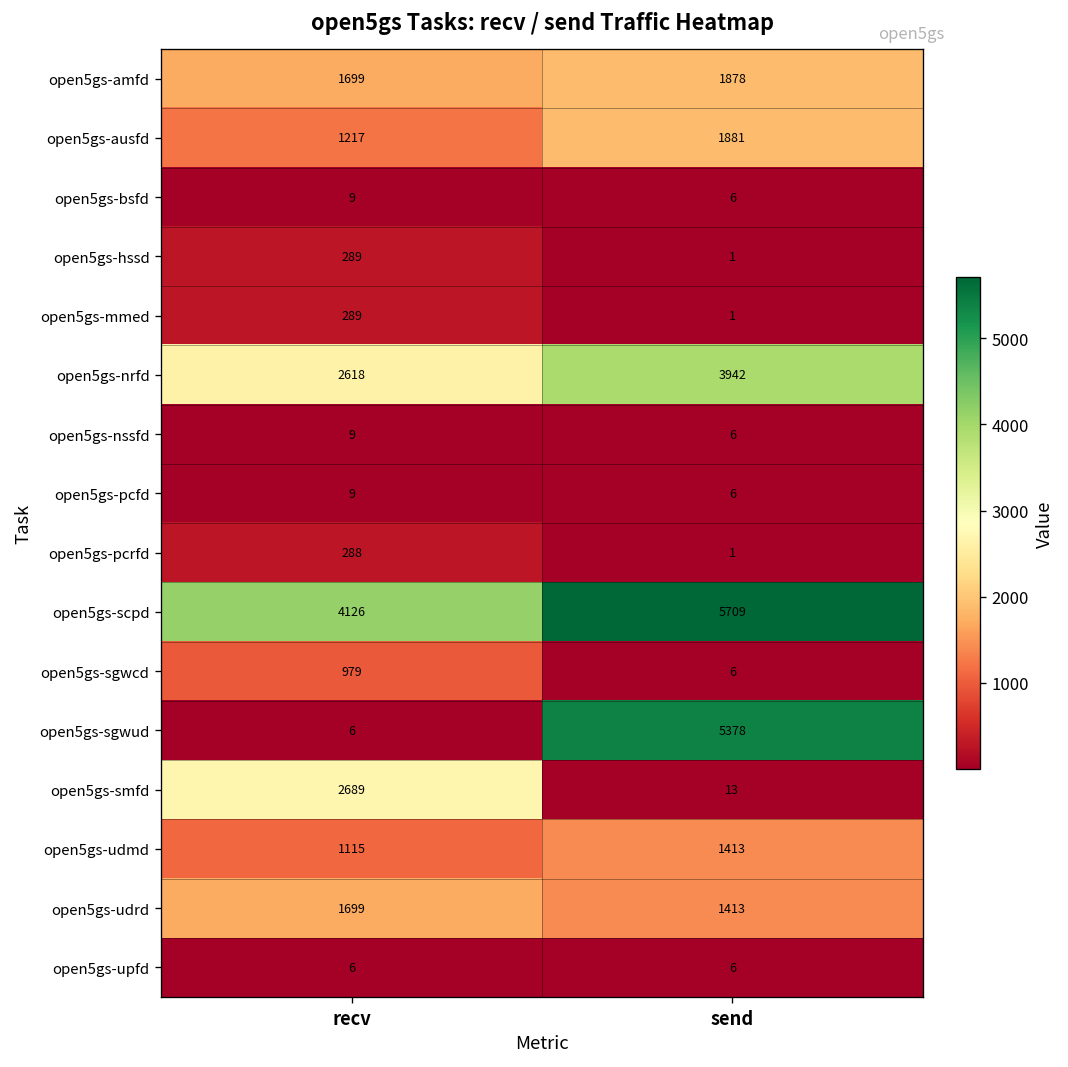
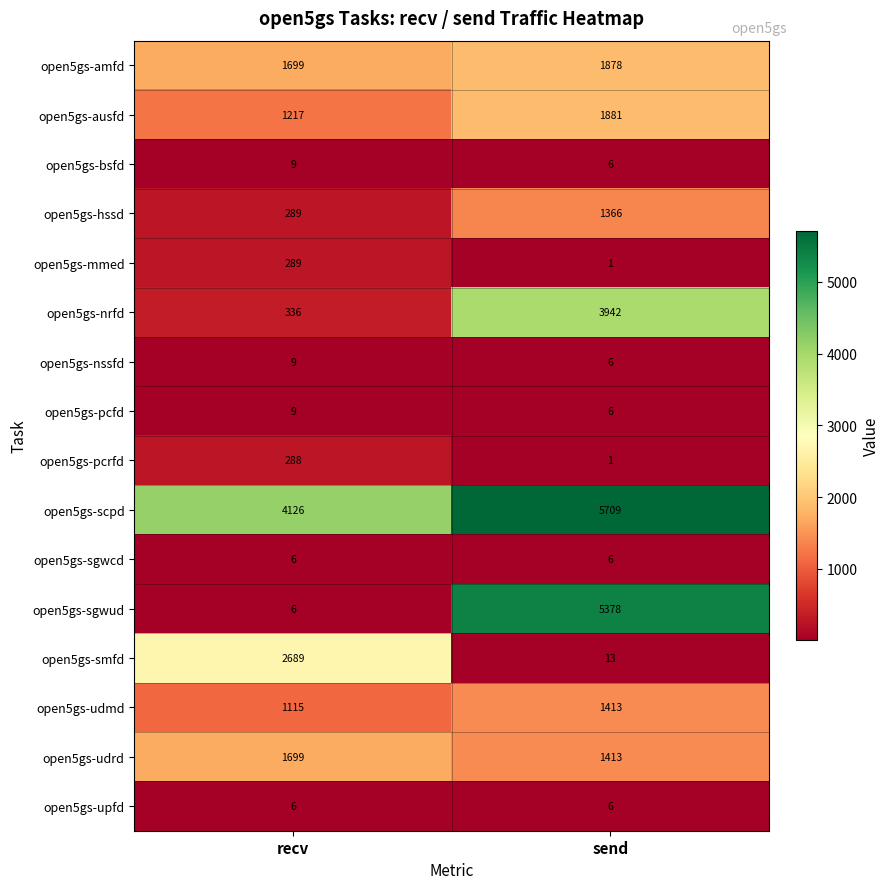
  {
    "open5gs-amfd": {
      "recv": 1699,
      "send": 1878
    },
    "open5gs-ausfd": {
      "recv": 1217,
      "send": 1881
    },
    "open5gs-bsfd": {
      "recv": 9,
      "send": 6
    },
    "open5gs-hssd": {
      "recv": 289,
-     "send": 1
+     "send": 1366
    },
    "open5gs-mmed": {
      "recv": 289,
      "send": 1
    },
    "open5gs-nrfd": {
-     "recv": 2618,
+     "recv": 336,
      "send": 3942
    },
    "open5gs-nssfd": {
      "recv": 9,
      "send": 6
    },
    "open5gs-pcfd": {
      "recv": 9,
      "send": 6
    },
    "open5gs-pcrfd": {
      "recv": 288,
      "send": 1
    },
    "open5gs-scpd": {
      "recv": 4126,
      "send": 5709
    },
    "open5gs-sgwcd": {
-     "recv": 979,
+     "recv": 6,
      "send": 6
    },
    "open5gs-sgwud": {
      "recv": 6,
      "send": 5378
    },
    "open5gs-smfd": {
      "recv": 2689,
      "send": 13
    },
    "open5gs-udmd": {
      "recv": 1115,
      "send": 1413
    },
    "open5gs-udrd": {
      "recv": 1699,
      "send": 1413
    },
    "open5gs-upfd": {
      "recv": 6,
      "send": 6
    }
  }
